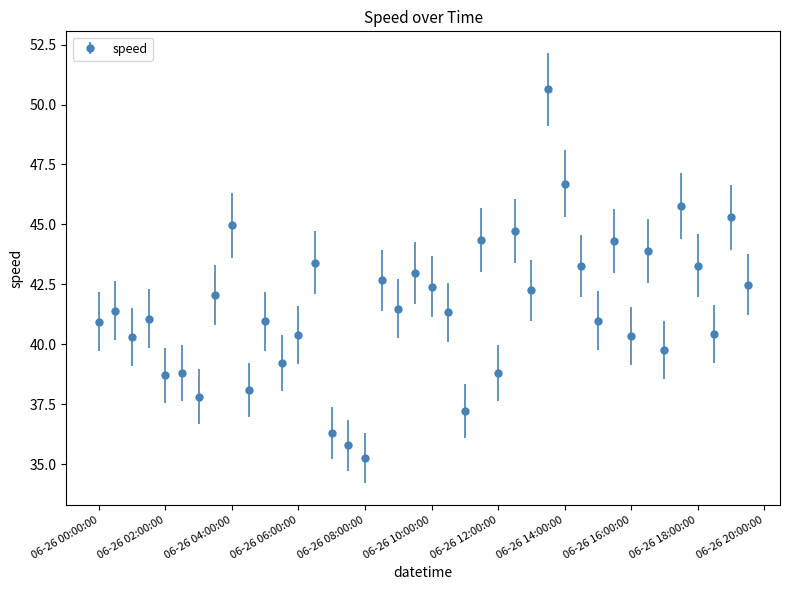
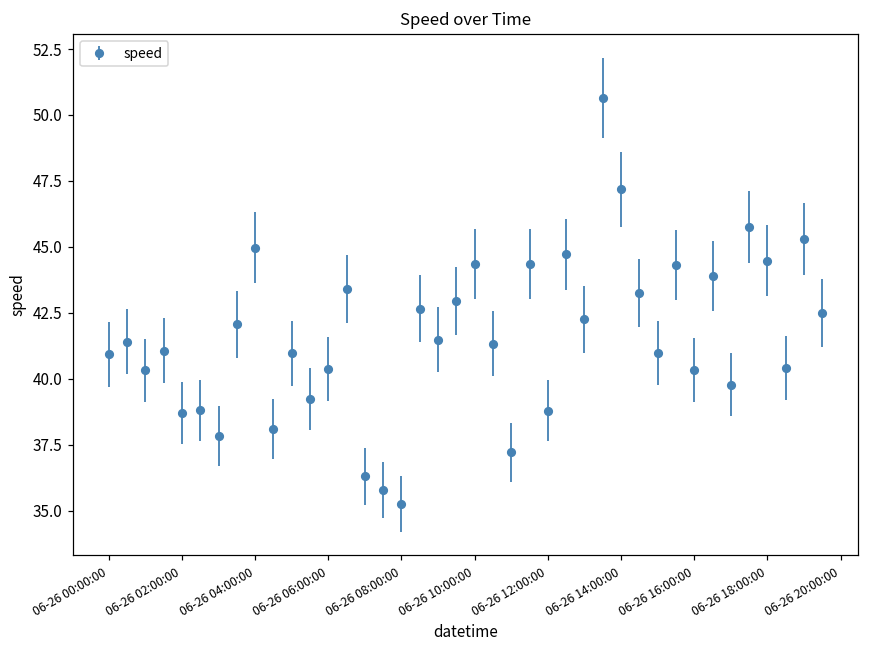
  {
    "06-26 00:00:00": 40.9,
    "06-26 02:00:00": 38.7,
    "06-26 04:00:00": 45.0,
    "06-26 06:00:00": 40.4,
    "06-26 08:00:00": 35.3,
-   "06-26 10:00:00": 42.4,
+   "06-26 10:00:00": 44.3,
    "06-26 12:00:00": 38.8,
-   "06-26 14:00:00": 46.7,
+   "06-26 14:00:00": 47.2,
    "06-26 16:00:00": 40.3,
-   "06-26 18:00:00": 43.3
+   "06-26 18:00:00": 44.5
  }
